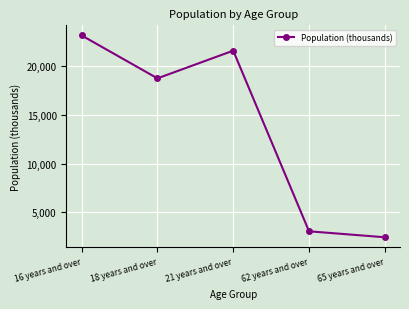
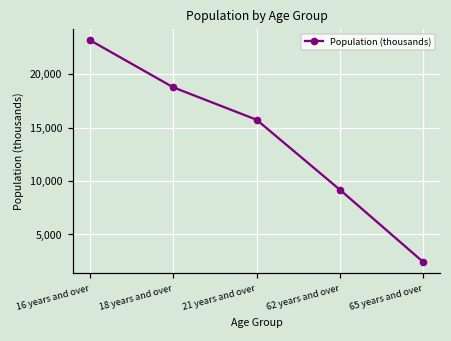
  {
    "16 years and over": "23,000",
    "18 years and over": "19,000",
-   "21 years and over": "22,000",
-   "62 years and over": "3,000",
+   "21 years and over": "16,000",
+   "62 years and over": "9,000",
    "65 years and over": "2,000"
  }
